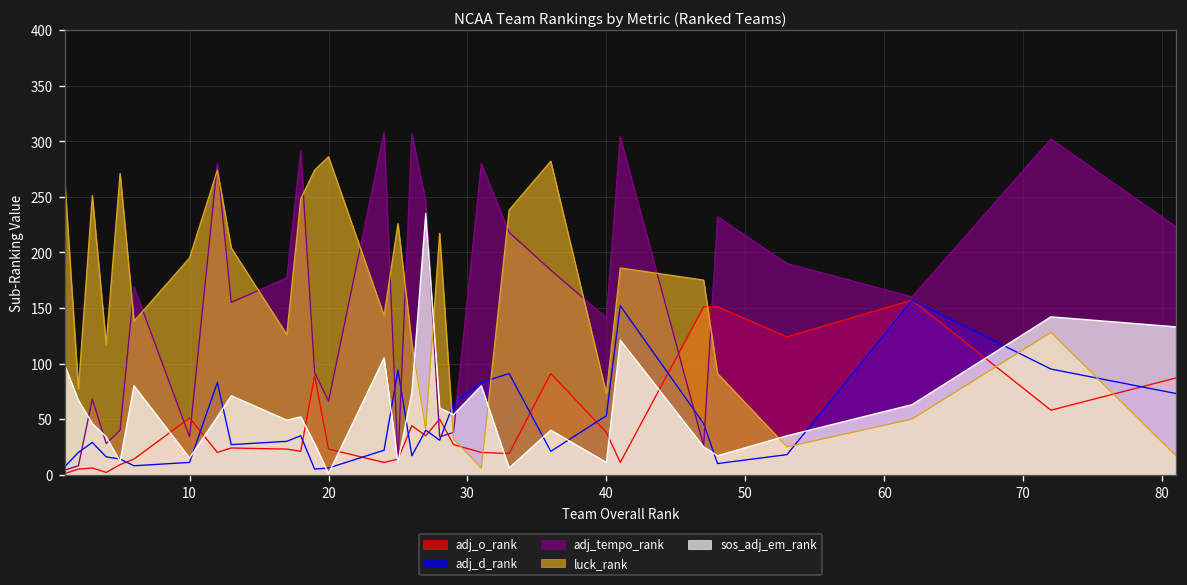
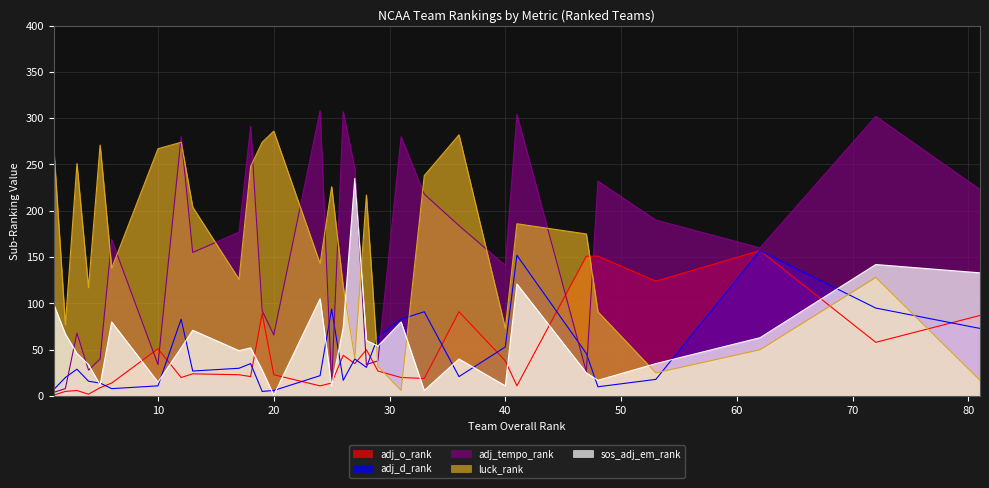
  {
    "adj_o_rank": {
      "10": 50,
      "20": 20,
      "40": 40
    },
    "adj_d_rank": {
      "10": 10,
      "20": 10,
      "40": 50
    },
    "adj_tempo_rank": {
      "10": 30,
      "20": 70,
      "40": 140
    },
    "luck_rank": {
-     "10": 200,
+     "10": 270,
      "20": 290,
      "40": 70
    },
    "sos_adj_em_rank": {
      "10": 20,
      "20": 0,
      "40": 10
    }
  }
